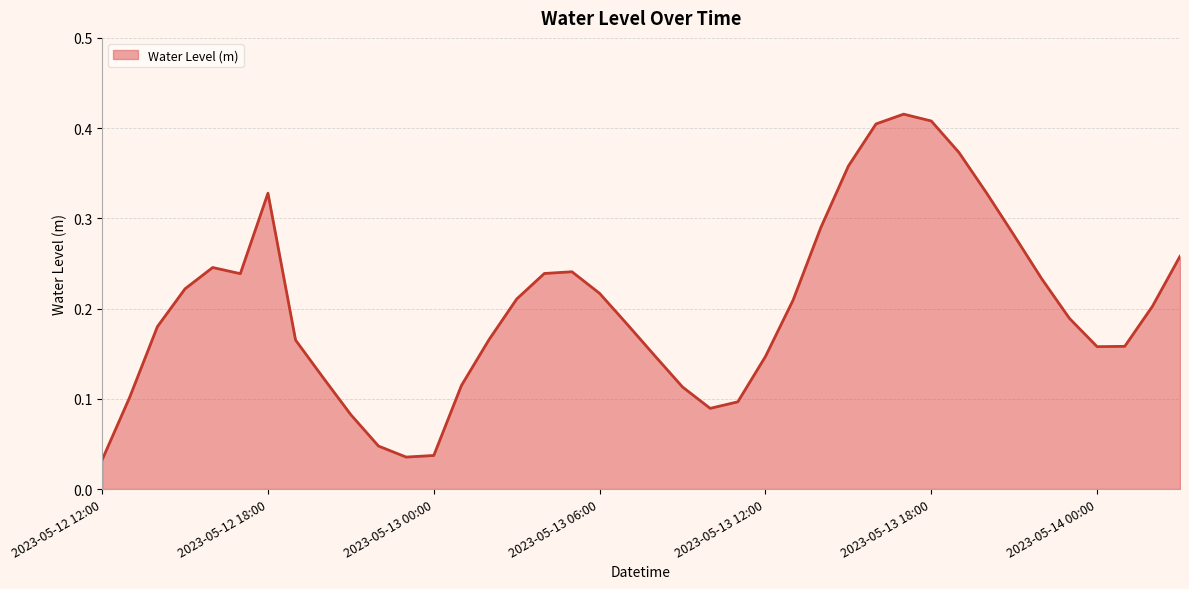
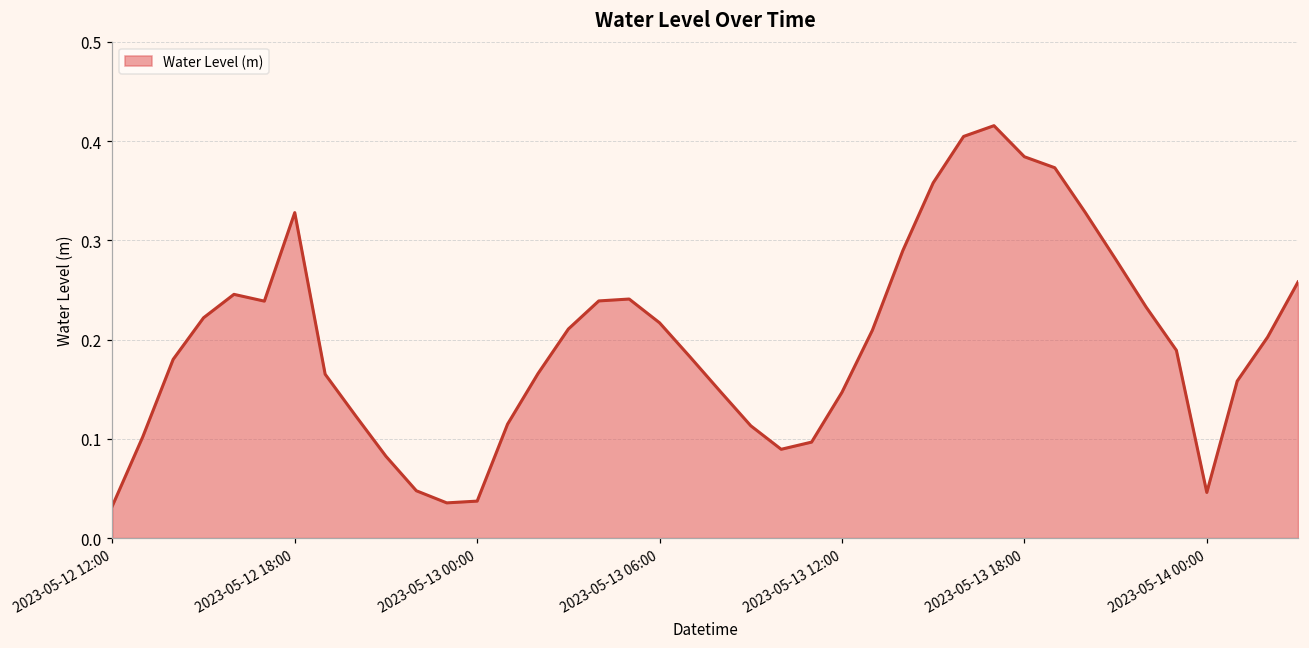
  {
    "2023-05-12 12:00": 0.03,
    "2023-05-12 18:00": 0.33,
    "2023-05-13 00:00": 0.04,
    "2023-05-13 06:00": 0.22,
    "2023-05-13 12:00": 0.15,
-   "2023-05-13 18:00": 0.41,
-   "2023-05-14 00:00": 0.16
+   "2023-05-13 18:00": 0.38,
+   "2023-05-14 00:00": 0.05
  }
